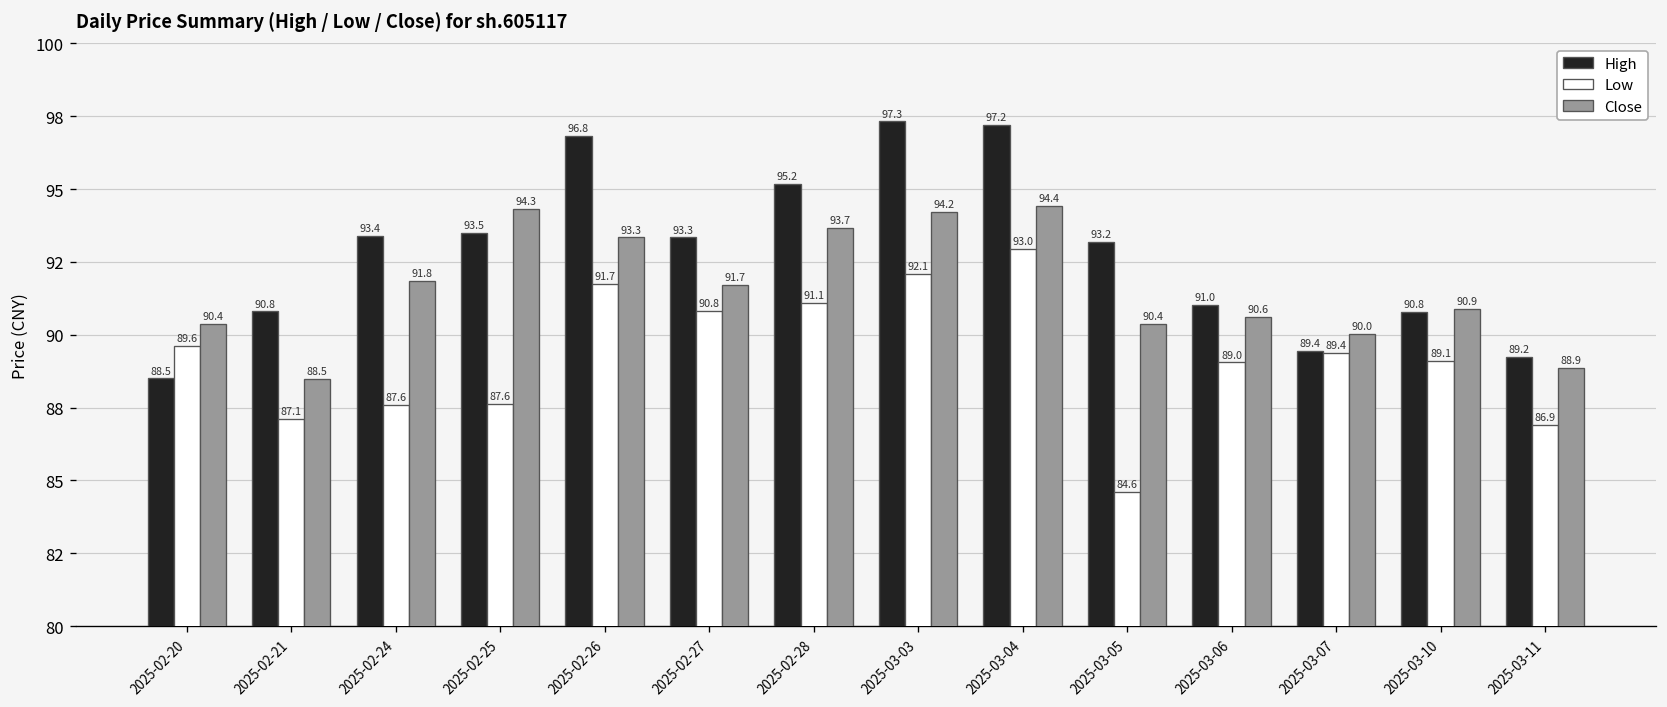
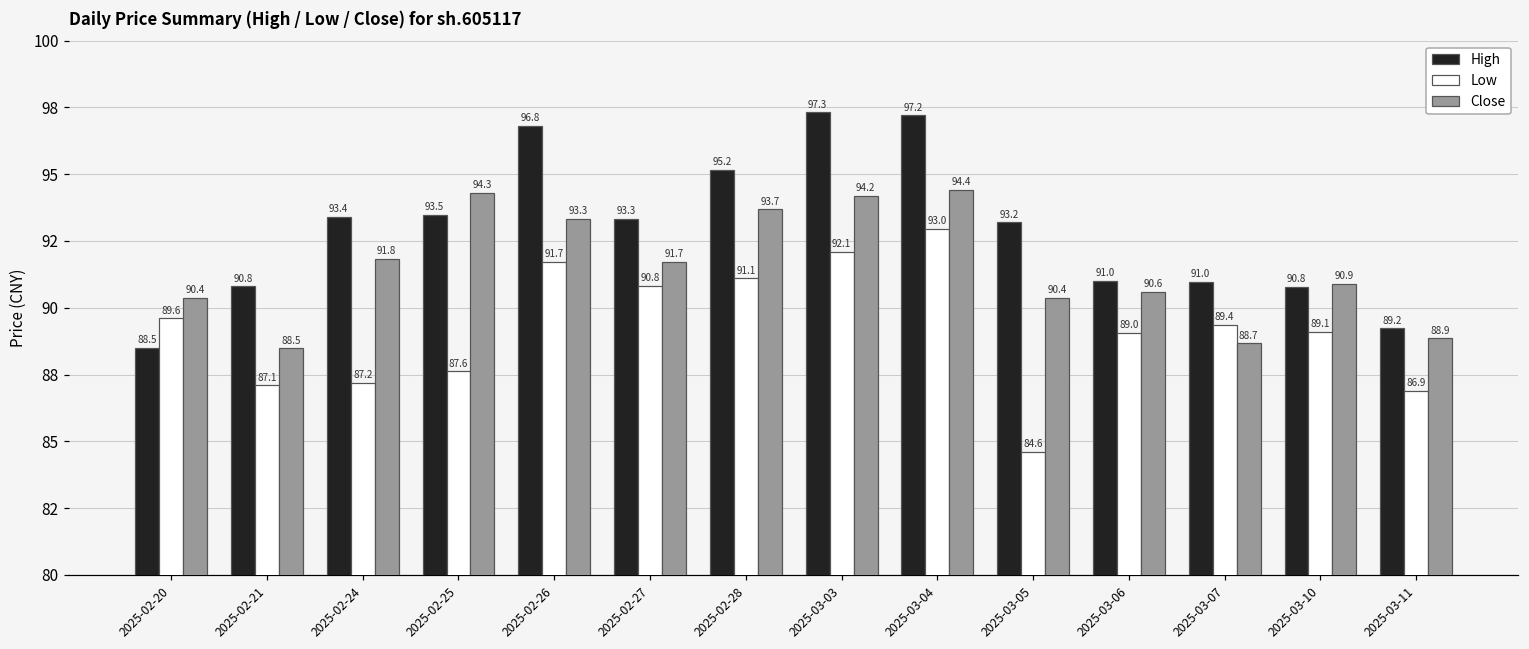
  {
    "High": {
      "2025-02-20": 88.5,
      "2025-02-21": 90.8,
      "2025-02-24": 93.4,
      "2025-02-25": 93.5,
      "2025-02-26": 96.8,
      "2025-02-27": 93.3,
      "2025-02-28": 95.2,
      "2025-03-03": 97.3,
      "2025-03-04": 97.2,
      "2025-03-05": 93.2,
      "2025-03-06": 91.0,
-     "2025-03-07": 89.4,
+     "2025-03-07": 91.0,
      "2025-03-10": 90.8,
      "2025-03-11": 89.2
    },
    "Low": {
      "2025-02-20": 89.6,
      "2025-02-21": 87.1,
-     "2025-02-24": 87.6,
+     "2025-02-24": 87.2,
      "2025-02-25": 87.6,
      "2025-02-26": 91.7,
      "2025-02-27": 90.8,
      "2025-02-28": 91.1,
      "2025-03-03": 92.1,
      "2025-03-04": 93.0,
      "2025-03-05": 84.6,
      "2025-03-06": 89.0,
      "2025-03-07": 89.4,
      "2025-03-10": 89.1,
      "2025-03-11": 86.9
    },
    "Close": {
      "2025-02-20": 90.4,
      "2025-02-21": 88.5,
      "2025-02-24": 91.8,
      "2025-02-25": 94.3,
      "2025-02-26": 93.3,
      "2025-02-27": 91.7,
      "2025-02-28": 93.7,
      "2025-03-03": 94.2,
      "2025-03-04": 94.4,
      "2025-03-05": 90.4,
      "2025-03-06": 90.6,
-     "2025-03-07": 90.0,
+     "2025-03-07": 88.7,
      "2025-03-10": 90.9,
      "2025-03-11": 88.9
    }
  }
